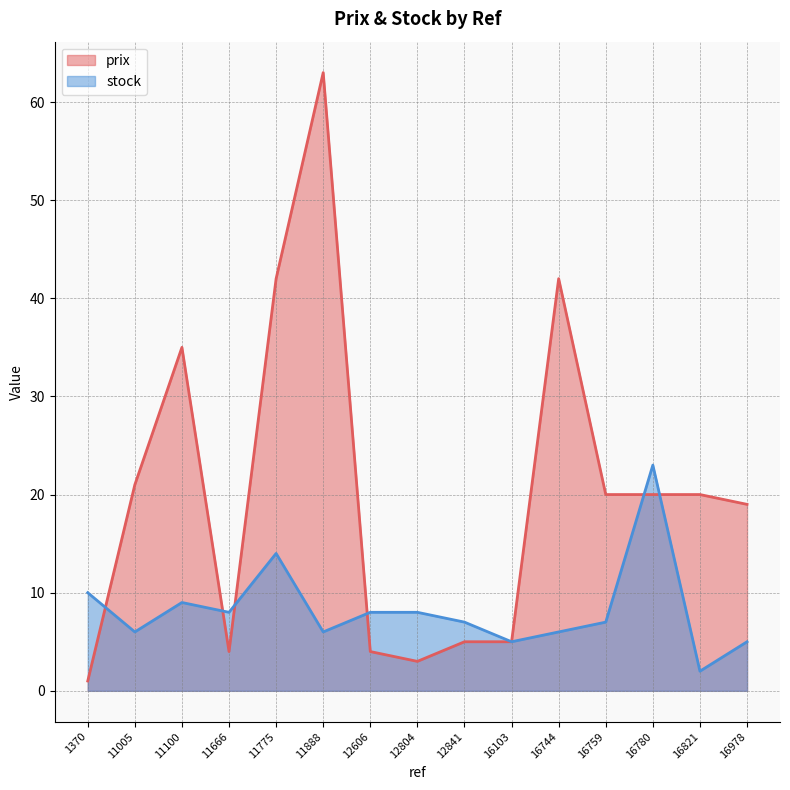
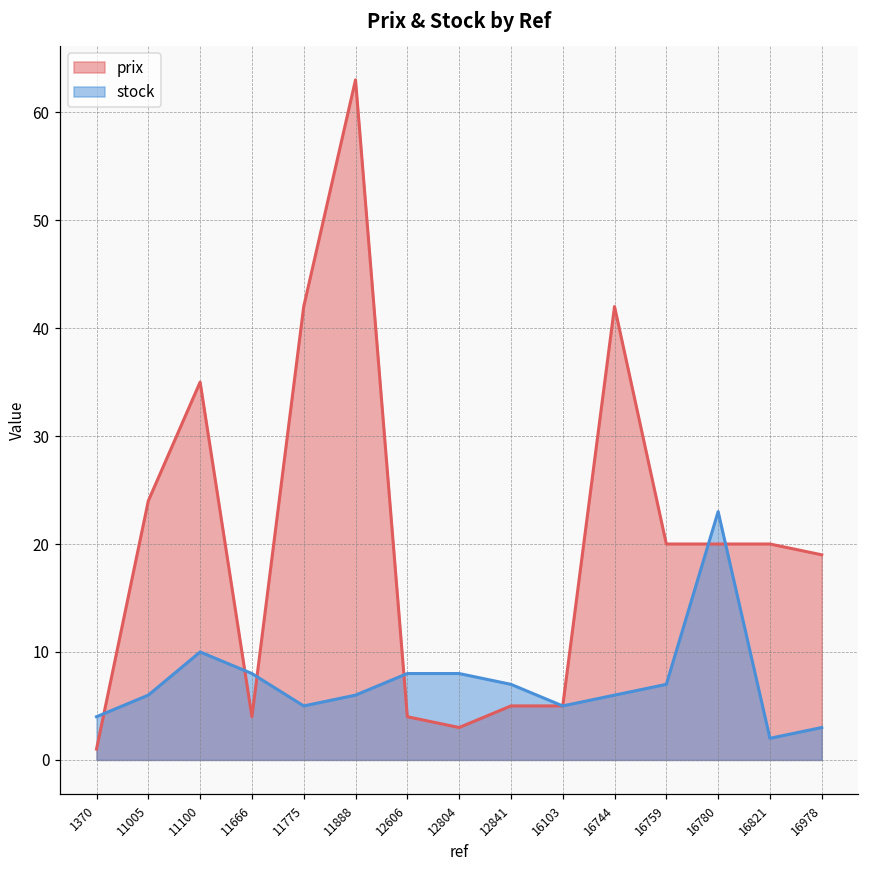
  {
    "prix": {
      "1370": 1,
-     "11005": 21,
+     "11005": 24,
      "11100": 35,
      "11666": 4,
      "11775": 42,
      "11888": 63,
      "12606": 4,
      "12804": 3,
      "12841": 5,
      "16744": 42,
      "16759": 20,
      "16780": 20,
      "16821": 20,
      "16978": 19
    },
    "stock": {
-     "1370": 10,
+     "1370": 4,
      "11005": 6,
-     "11100": 9,
+     "11100": 10,
      "11666": 8,
-     "11775": 14,
+     "11775": 5,
      "11888": 6,
      "12606": 8,
      "12804": 8,
      "12841": 7,
      "16744": 6,
      "16759": 7,
      "16780": 23,
      "16821": 2,
-     "16978": 5
+     "16978": 3
    }
  }
